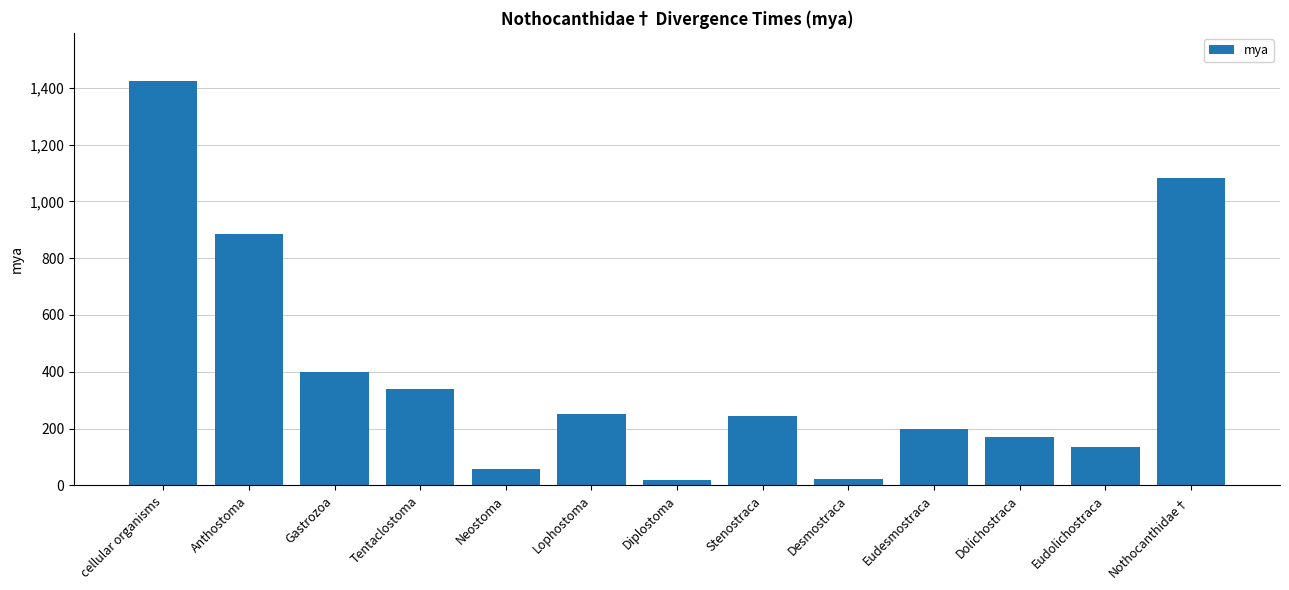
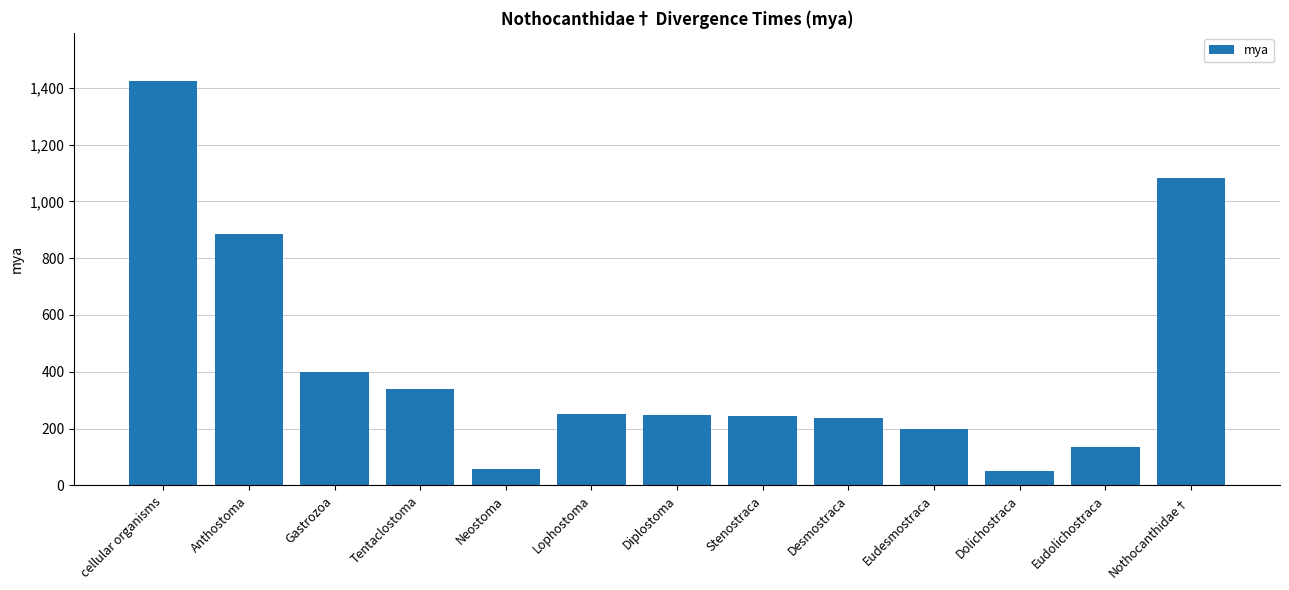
  {
    "cellular organisms": "1,420",
    "Anthostoma": "890",
    "Gastrozoa": "400",
    "Tentaclostoma": "340",
    "Neostoma": "60",
    "Lophostoma": "250",
-   "Diplostoma": "20",
+   "Diplostoma": "250",
    "Stenostraca": "240",
-   "Desmostraca": "20",
+   "Desmostraca": "240",
    "Eudesmostraca": "200",
-   "Dolichostraca": "170",
+   "Dolichostraca": "50",
    "Eudolichostraca": "140",
    "Nothocanthidae†": "1,080"
  }
